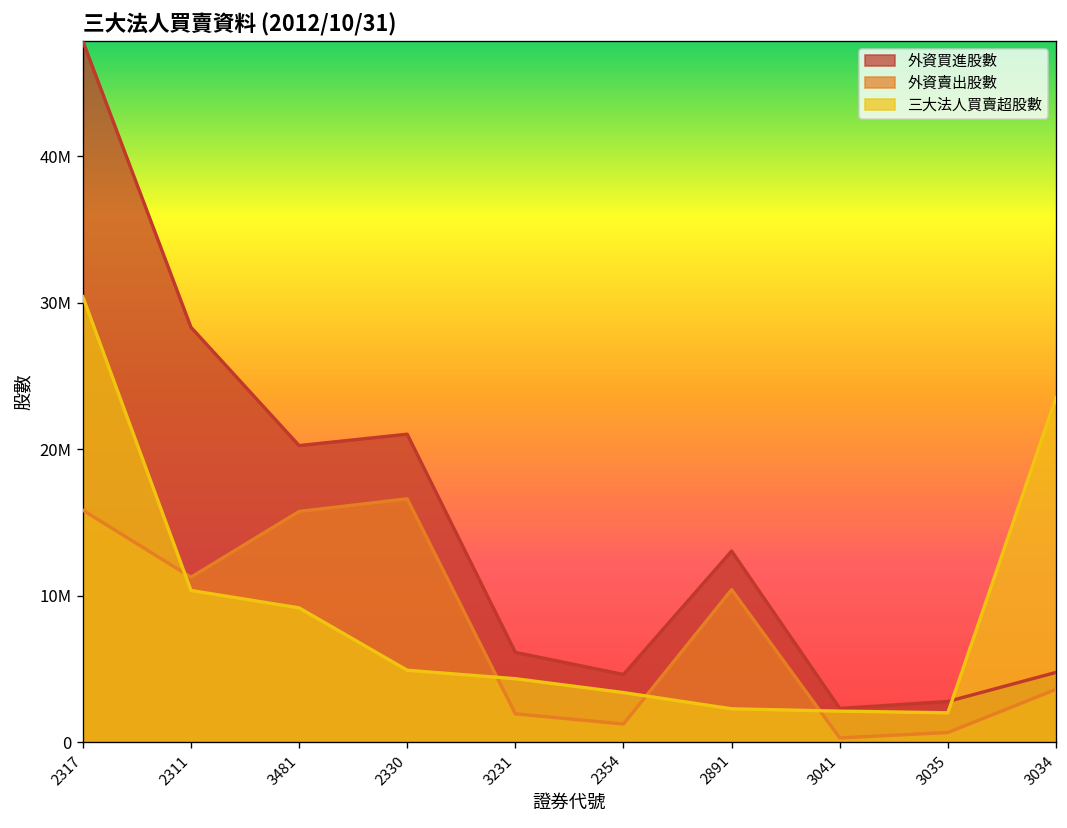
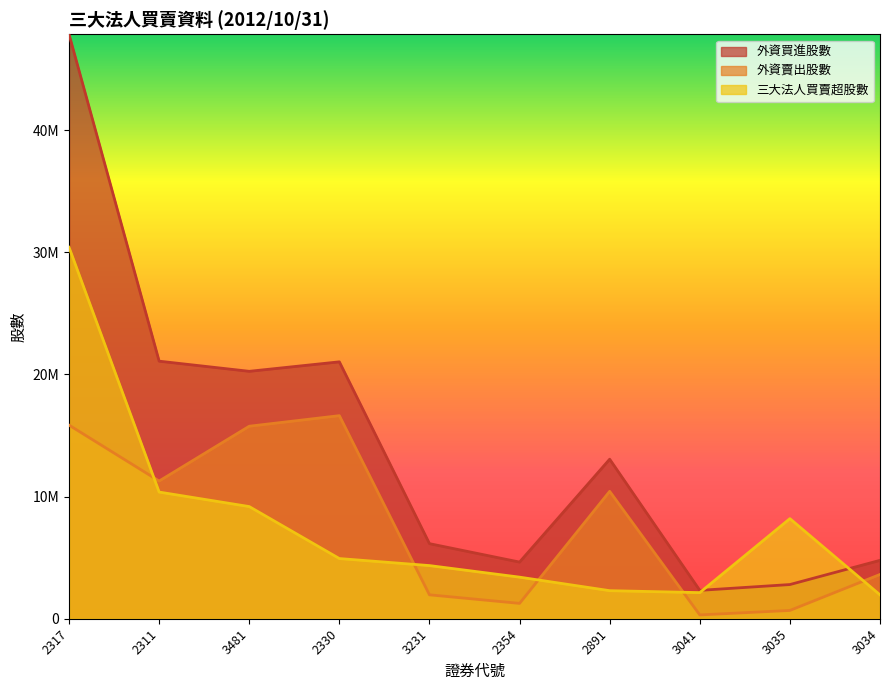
  {
    "外資買進股數": {
      "2317": 47900000,
-     "2311": 28300000,
+     "2311": 21100000,
      "3481": 20300000,
      "2330": 21000000,
      "3231": 6100000,
      "2354": 4600000,
      "2891": 13100000,
      "3035": 2800000,
      "3034": 4800000
    },
    "外資賣出股數": {
      "2317": 15900000,
      "2311": 11300000,
      "3481": 15800000,
      "2330": 16600000,
      "3231": 2000000,
      "2354": 1300000,
      "2891": 10400000,
      "3041": 300000,
      "3035": 700000,
      "3034": 3600000
    },
    "三大法人買賣超股數": {
      "2317": 30400000,
      "2311": 10400000,
      "3481": 9200000,
      "2330": 4900000,
      "3231": 4400000,
      "2354": 3400000,
      "2891": 2300000,
-     "3035": 2000000,
-     "3034": 23500000
+     "3035": 8200000,
+     "3034": 2000000
    }
  }
